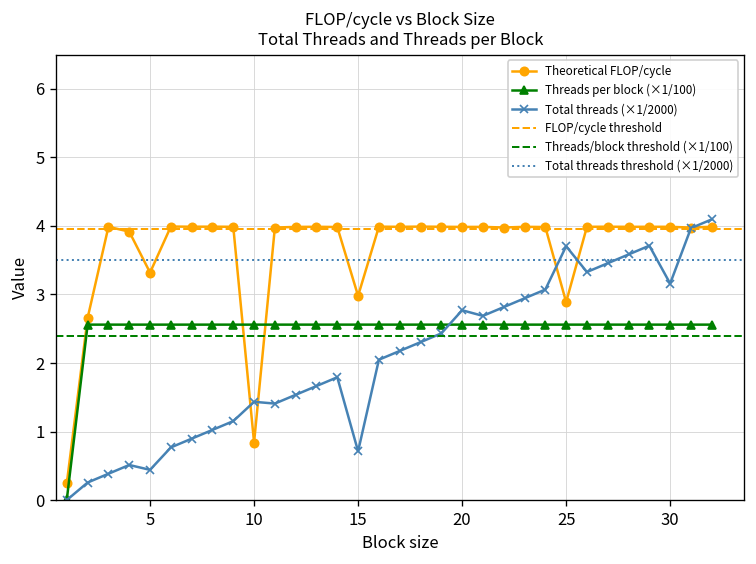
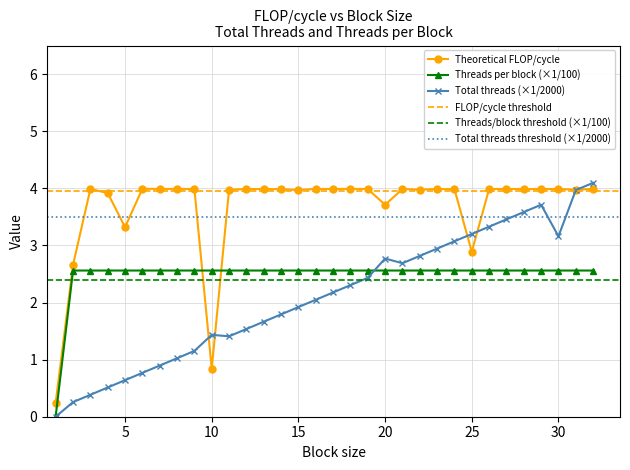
  {
    "Theoretical FLOP/cycle": {
      "5": 3.3,
      "10": 0.8,
-     "15": 3.0,
-     "20": 4.0,
+     "15": 4.0,
+     "20": 3.7,
      "25": 2.9,
      "30": 4.0
    },
    "Threads per block (×1/100)": {
      "5": 2.6,
      "10": 2.6,
      "15": 2.6,
      "20": 2.6,
      "25": 2.6,
      "30": 2.6
    },
    "Total threads (×1/2000)": {
-     "5": 0.4,
+     "5": 0.6,
      "10": 1.4,
-     "15": 0.7,
+     "15": 1.9,
      "20": 2.8,
-     "25": 3.7,
+     "25": 3.2,
      "30": 3.2
    }
  }
